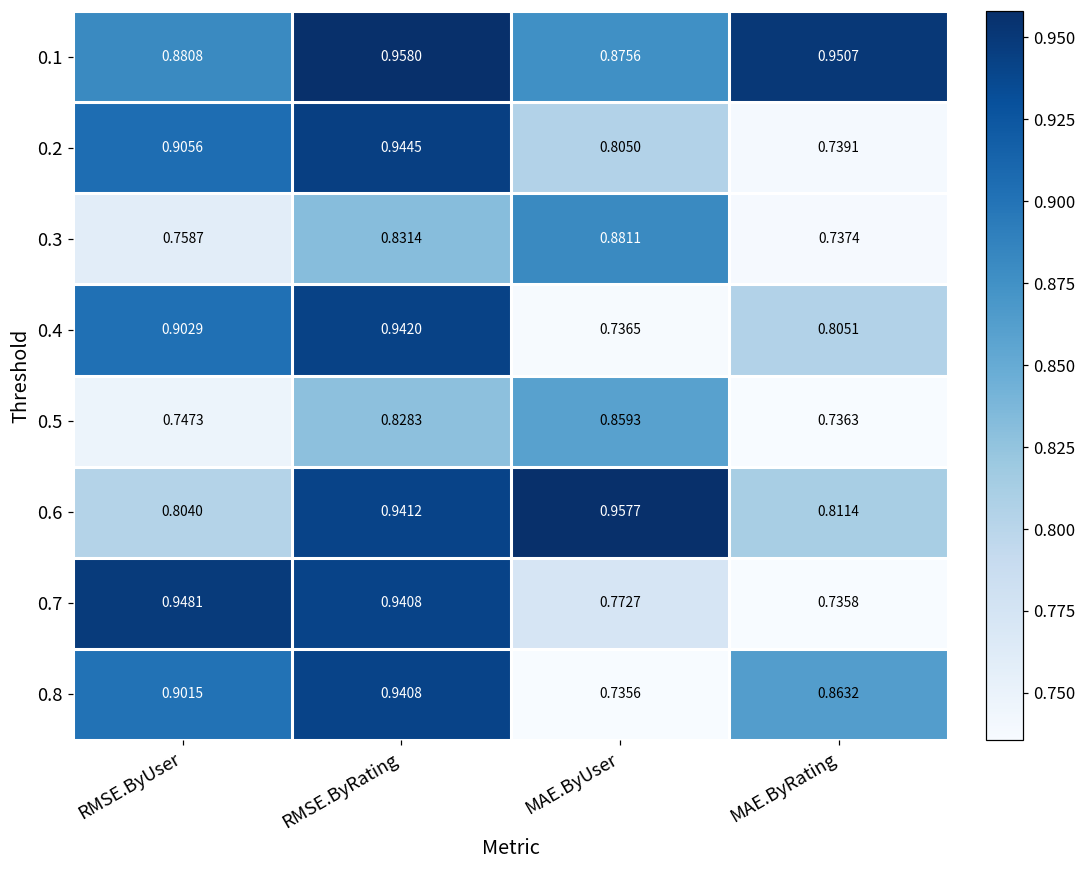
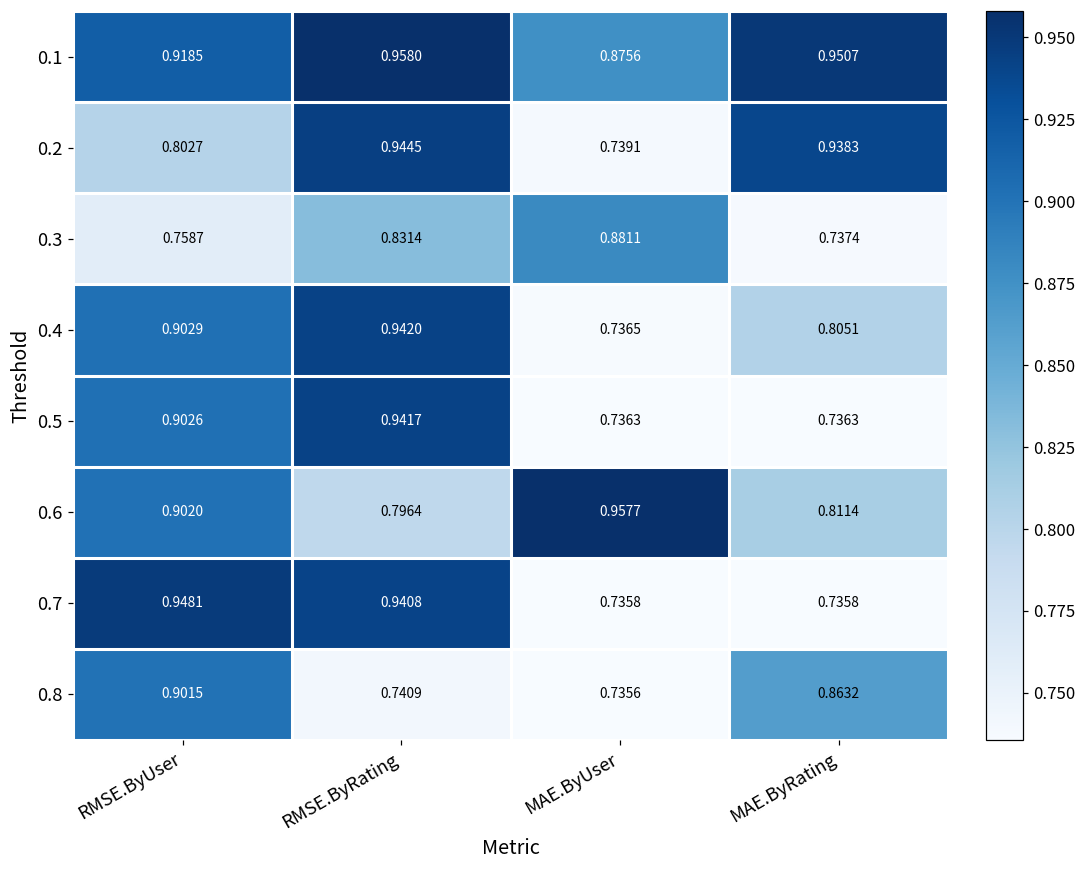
  {
    "0.1": {
-     "RMSE.ByUser": 0.8808,
+     "RMSE.ByUser": 0.9185,
      "RMSE.ByRating": 0.9580,
      "MAE.ByUser": 0.8756,
      "MAE.ByRating": 0.9507
    },
    "0.2": {
-     "RMSE.ByUser": 0.9056,
+     "RMSE.ByUser": 0.8027,
      "RMSE.ByRating": 0.9445,
-     "MAE.ByUser": 0.8050,
-     "MAE.ByRating": 0.7391
+     "MAE.ByUser": 0.7391,
+     "MAE.ByRating": 0.9383
    },
    "0.3": {
      "RMSE.ByUser": 0.7587,
      "RMSE.ByRating": 0.8314,
      "MAE.ByUser": 0.8811,
      "MAE.ByRating": 0.7374
    },
    "0.4": {
      "RMSE.ByUser": 0.9029,
      "RMSE.ByRating": 0.9420,
      "MAE.ByUser": 0.7365,
      "MAE.ByRating": 0.8051
    },
    "0.5": {
-     "RMSE.ByUser": 0.7473,
-     "RMSE.ByRating": 0.8283,
-     "MAE.ByUser": 0.8593,
+     "RMSE.ByUser": 0.9026,
+     "RMSE.ByRating": 0.9417,
+     "MAE.ByUser": 0.7363,
      "MAE.ByRating": 0.7363
    },
    "0.6": {
-     "RMSE.ByUser": 0.8040,
-     "RMSE.ByRating": 0.9412,
+     "RMSE.ByUser": 0.9020,
+     "RMSE.ByRating": 0.7964,
      "MAE.ByUser": 0.9577,
      "MAE.ByRating": 0.8114
    },
    "0.7": {
      "RMSE.ByUser": 0.9481,
      "RMSE.ByRating": 0.9408,
-     "MAE.ByUser": 0.7727,
+     "MAE.ByUser": 0.7358,
      "MAE.ByRating": 0.7358
    },
    "0.8": {
      "RMSE.ByUser": 0.9015,
-     "RMSE.ByRating": 0.9408,
+     "RMSE.ByRating": 0.7409,
      "MAE.ByUser": 0.7356,
      "MAE.ByRating": 0.8632
    }
  }
